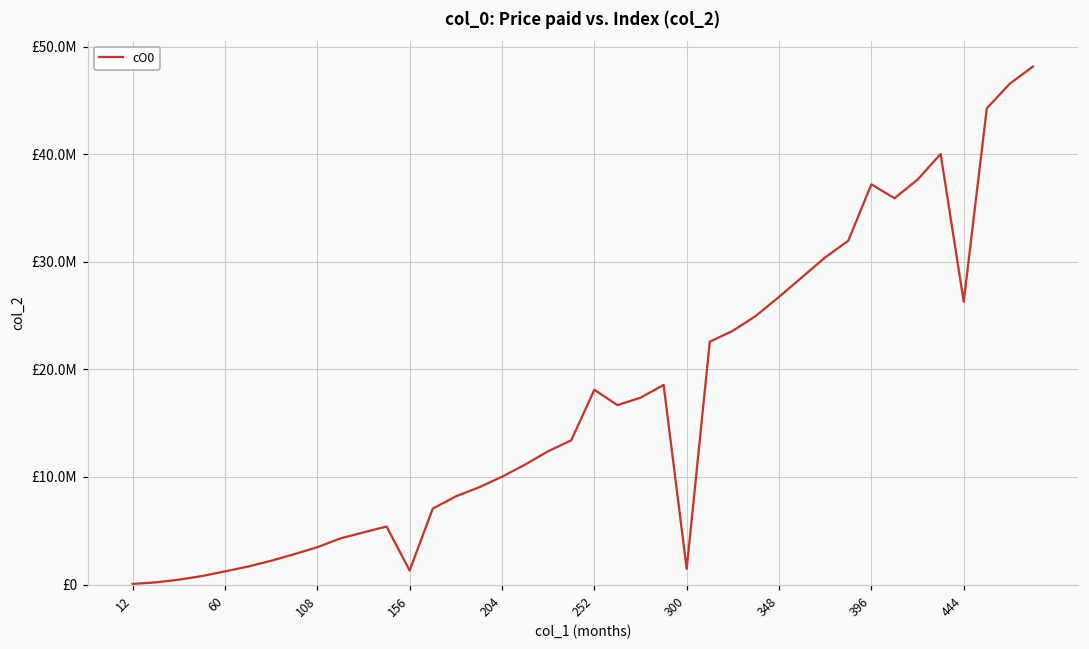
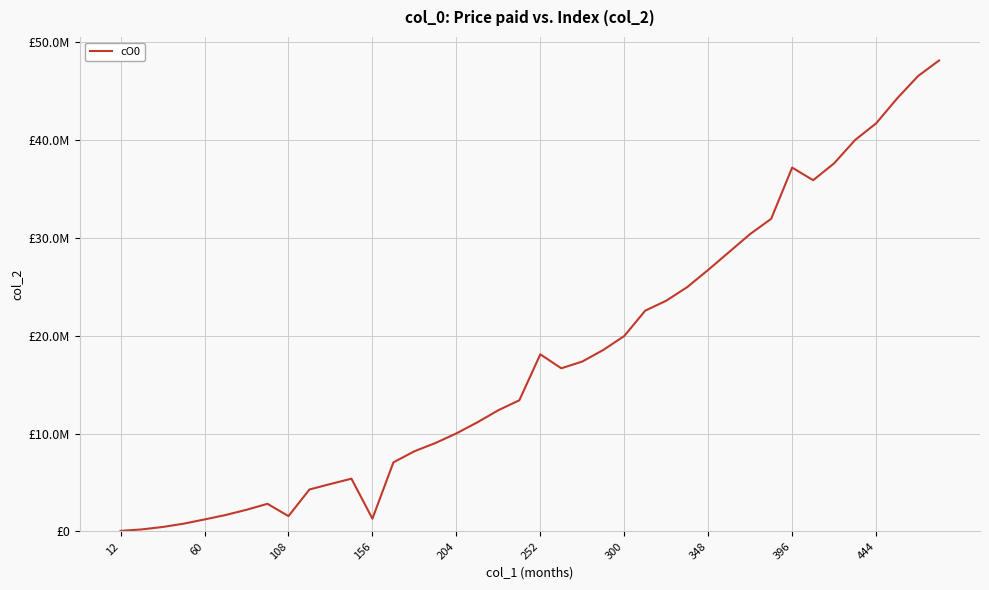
  {
    "12": "£0",
    "60": "£1000000",
-   "108": "£3000000",
+   "108": "£2000000",
    "156": "£1000000",
    "204": "£10000000",
    "252": "£18000000",
-   "300": "£1000000",
+   "300": "£20000000",
    "348": "£27000000",
    "396": "£37000000",
-   "444": "£26000000"
+   "444": "£42000000"
  }
